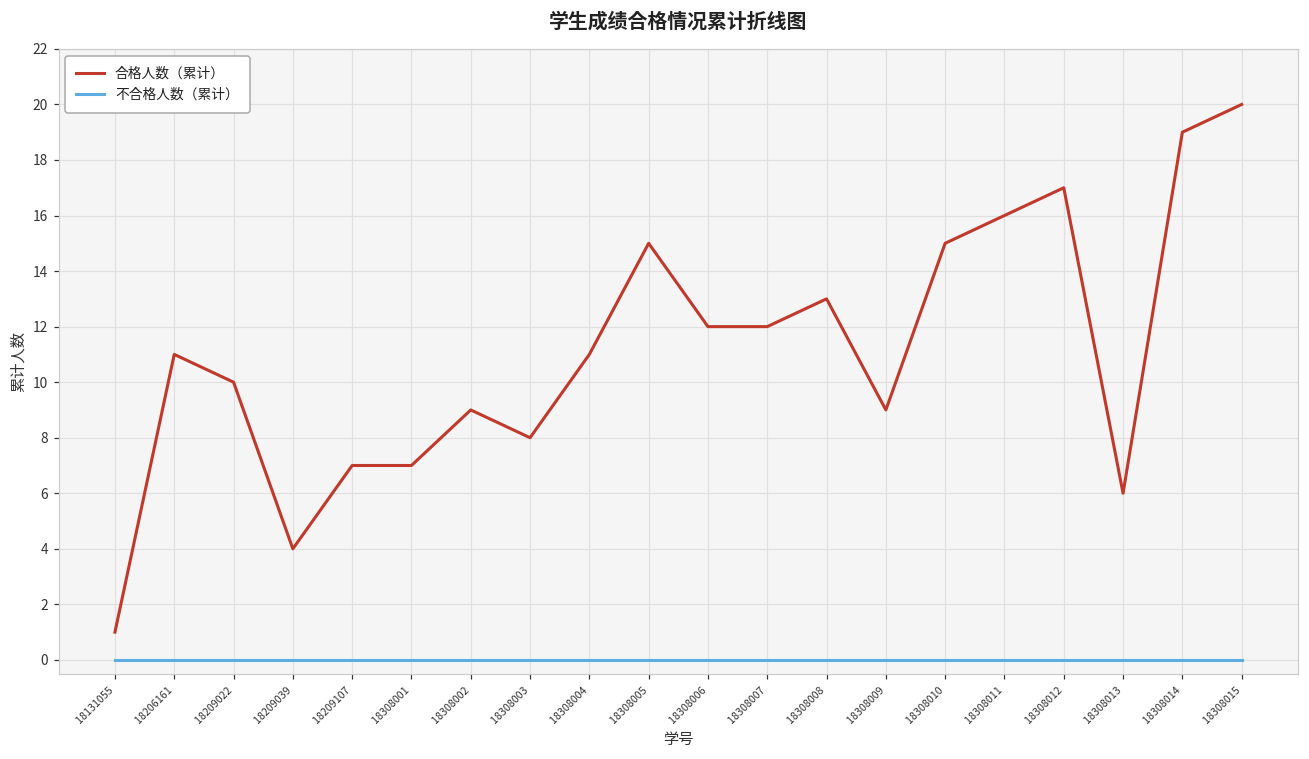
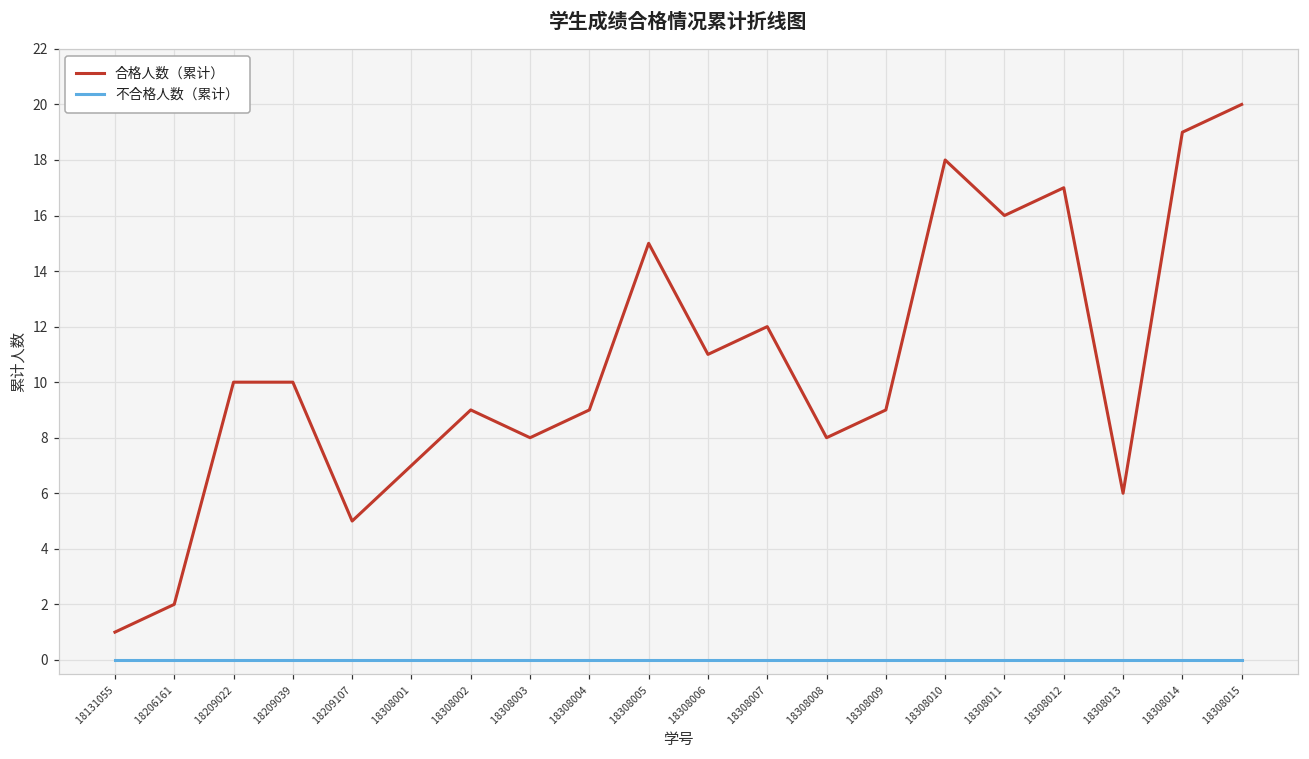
  {
    "合格人数（累计）": {
      "18131055": 1,
-     "18206161": 11,
+     "18206161": 2,
      "18209022": 10,
-     "18209039": 4,
-     "18209107": 7,
+     "18209039": 10,
+     "18209107": 5,
      "18308001": 7,
      "18308002": 9,
      "18308003": 8,
-     "18308004": 11,
+     "18308004": 9,
      "18308005": 15,
-     "18308006": 12,
+     "18308006": 11,
      "18308007": 12,
-     "18308008": 13,
+     "18308008": 8,
      "18308009": 9,
-     "18308010": 15,
+     "18308010": 18,
      "18308011": 16,
      "18308012": 17,
      "18308013": 6,
      "18308014": 19,
      "18308015": 20
    },
    "不合格人数（累计）": {
      "18131055": 0,
      "18206161": 0,
      "18209022": 0,
      "18209039": 0,
      "18209107": 0,
      "18308001": 0,
      "18308002": 0,
      "18308003": 0,
      "18308004": 0,
      "18308005": 0,
      "18308006": 0,
      "18308007": 0,
      "18308008": 0,
      "18308009": 0,
      "18308010": 0,
      "18308011": 0,
      "18308012": 0,
      "18308013": 0,
      "18308014": 0,
      "18308015": 0
    }
  }
